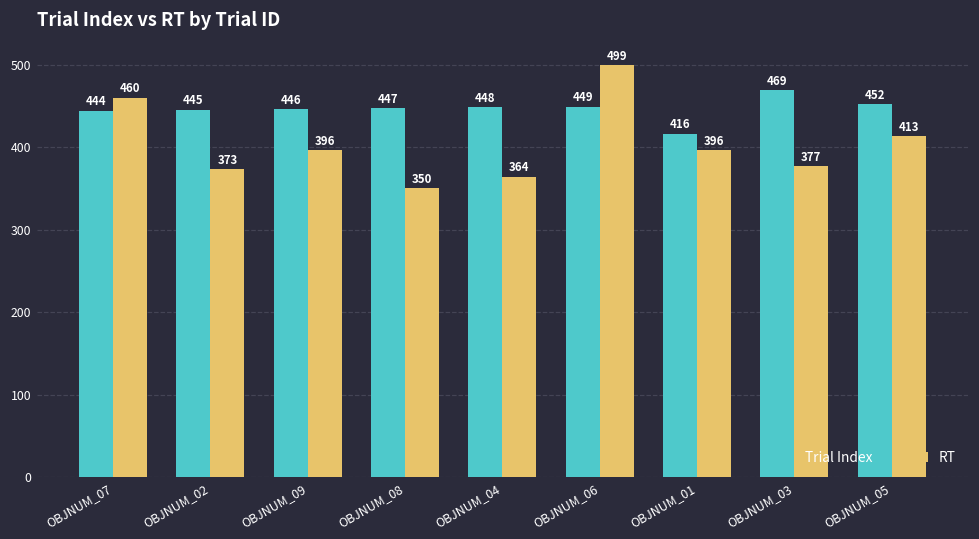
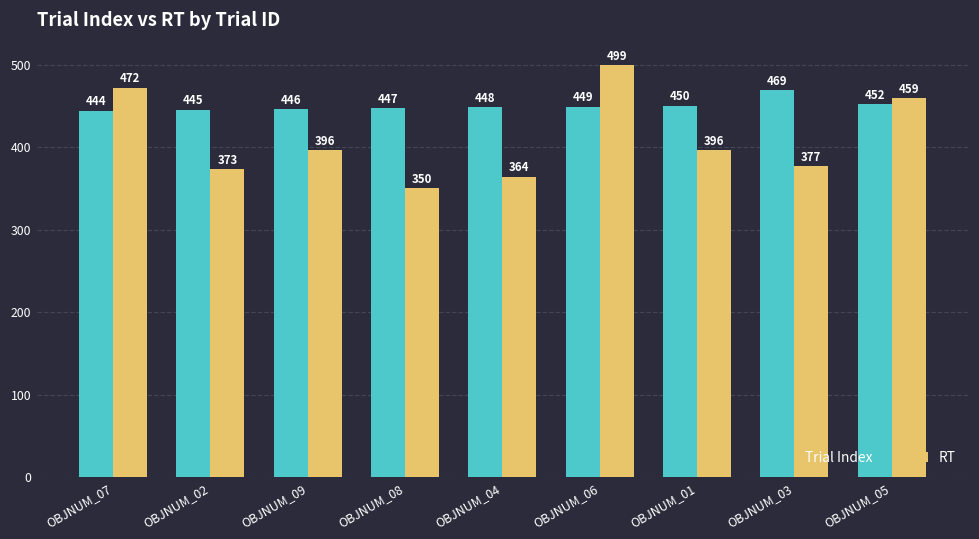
  {
    "Trial Index": {
      "OBJNUM_07": 444,
      "OBJNUM_02": 445,
      "OBJNUM_09": 446,
      "OBJNUM_08": 447,
      "OBJNUM_04": 448,
      "OBJNUM_06": 449,
-     "OBJNUM_01": 416,
+     "OBJNUM_01": 450,
      "OBJNUM_03": 469,
      "OBJNUM_05": 452
    },
    "RT": {
-     "OBJNUM_07": 460,
+     "OBJNUM_07": 472,
      "OBJNUM_02": 373,
      "OBJNUM_09": 396,
      "OBJNUM_08": 350,
      "OBJNUM_04": 364,
      "OBJNUM_06": 499,
      "OBJNUM_01": 396,
      "OBJNUM_03": 377,
-     "OBJNUM_05": 413
+     "OBJNUM_05": 459
    }
  }
